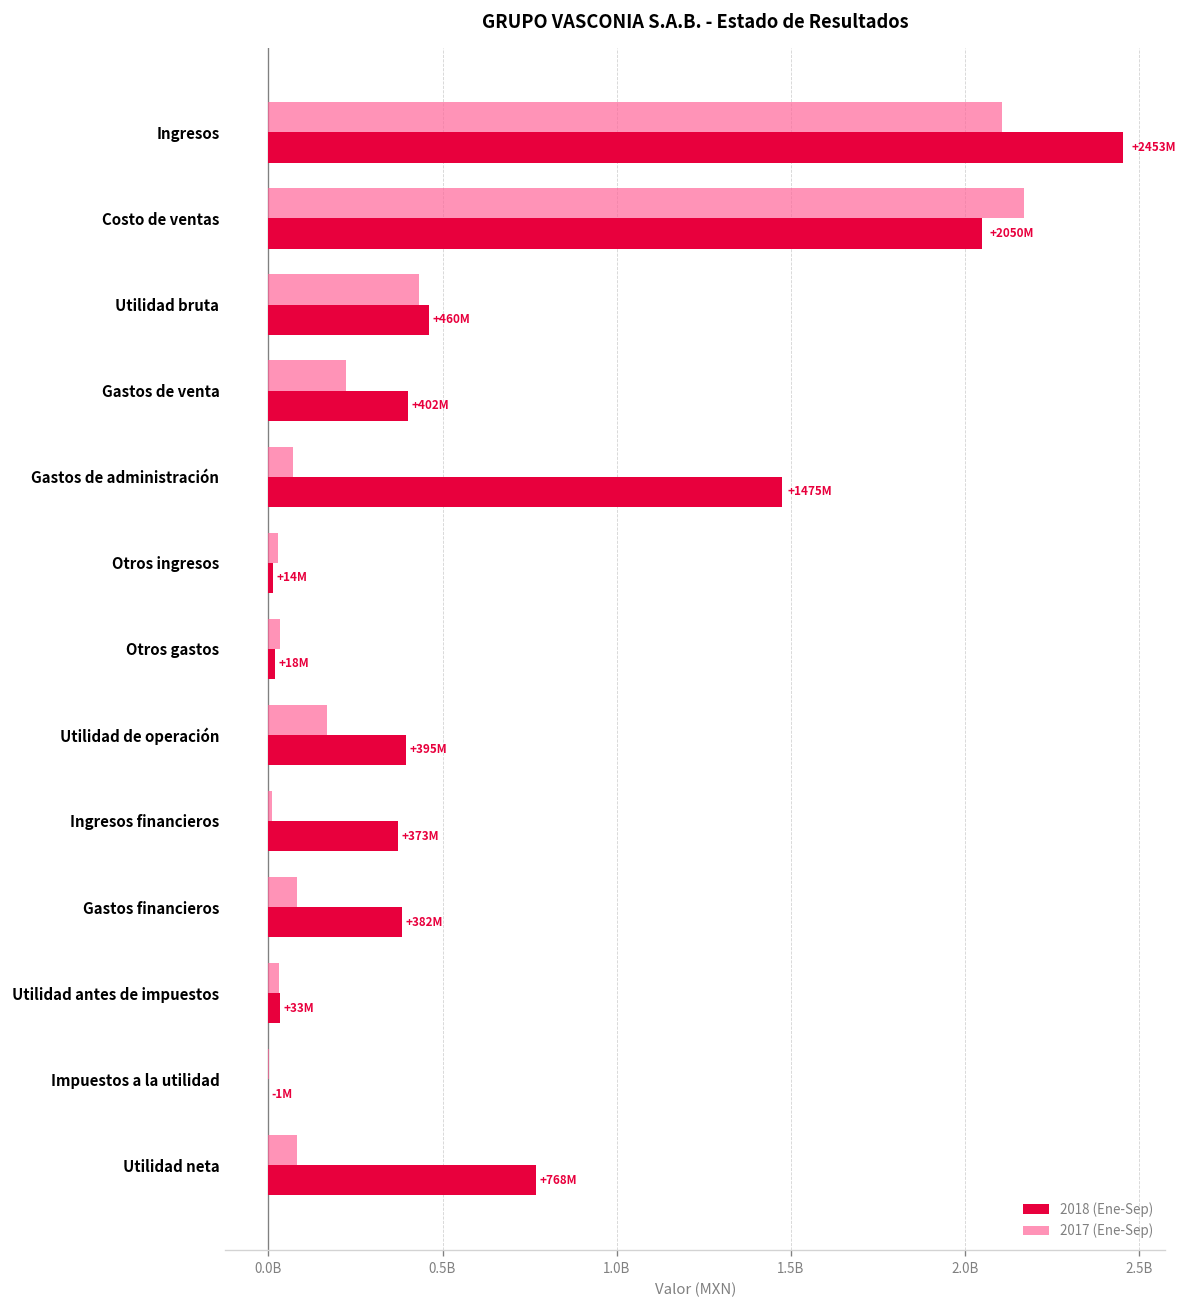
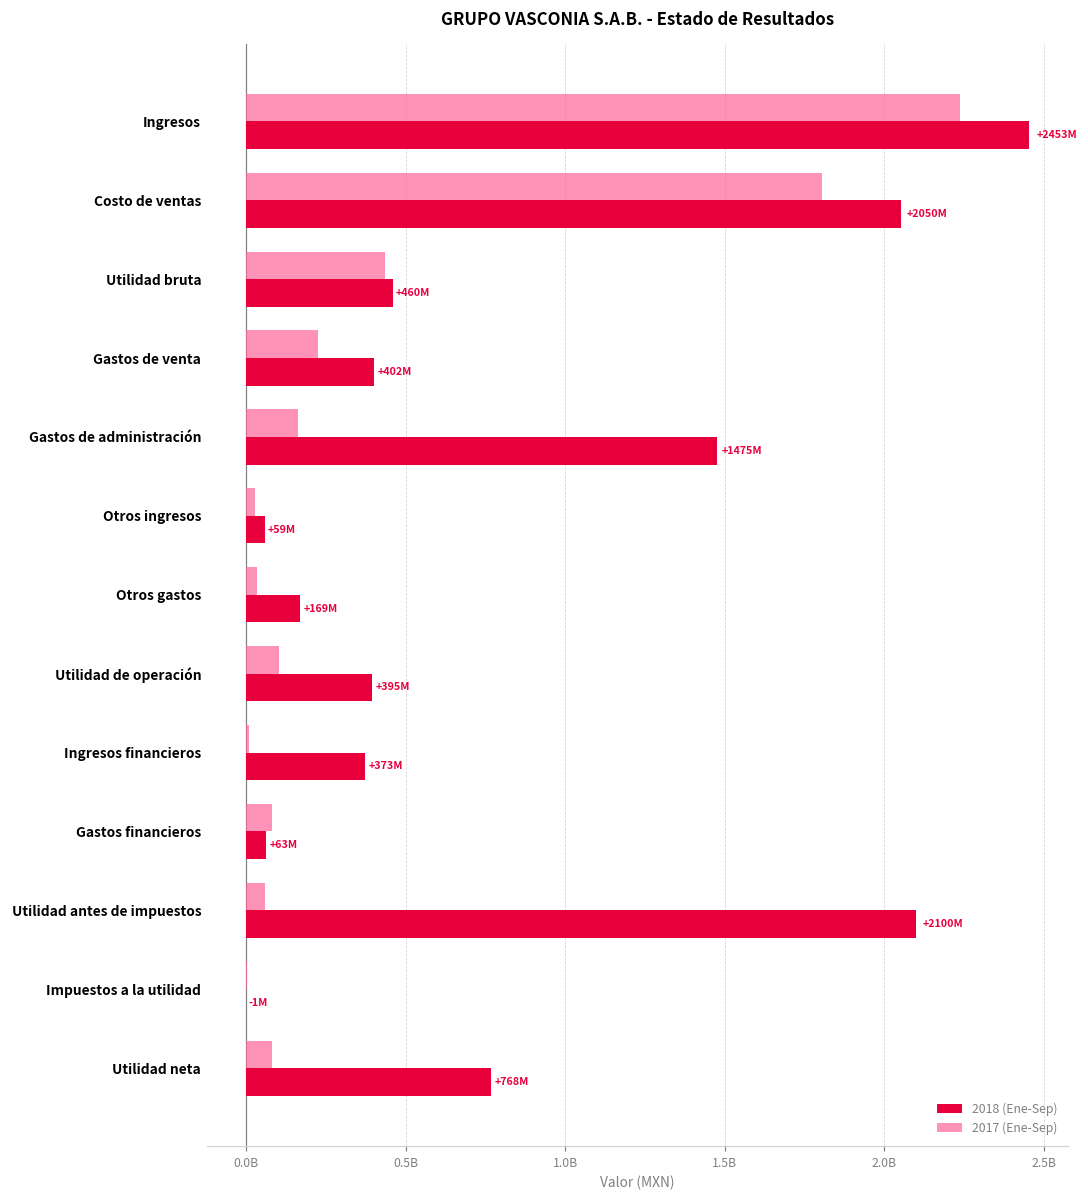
  {
    "2018 (Ene-Sep)": {
      "Ingresos": "+2453M",
      "Costo de ventas": "+2050M",
      "Utilidad bruta": "+460M",
      "Gastos de venta": "+402M",
      "Gastos de administración": "+1475M",
-     "Otros ingresos": "+14M",
-     "Otros gastos": "+18M",
+     "Otros ingresos": "+59M",
+     "Otros gastos": "+169M",
      "Utilidad de operación": "+395M",
      "Ingresos financieros": "+373M",
-     "Gastos financieros": "+382M",
-     "Utilidad antes de impuestos": "+33M",
+     "Gastos financieros": "+63M",
+     "Utilidad antes de impuestos": "+2100M",
      "Impuestos a la utilidad": "-1M",
      "Utilidad neta": "+768M"
    },
    "2017 (Ene-Sep)": {
-     "Ingresos": "2110000000",
-     "Costo de ventas": "2170000000",
+     "Ingresos": "2240000000",
+     "Costo de ventas": "1800000000",
      "Utilidad bruta": "430000000",
      "Gastos de venta": "220000000",
-     "Gastos de administración": "70000000",
+     "Gastos de administración": "160000000",
      "Otros ingresos": "30000000",
      "Otros gastos": "30000000",
-     "Utilidad de operación": "170000000",
+     "Utilidad de operación": "100000000",
      "Ingresos financieros": "10000000",
      "Gastos financieros": "80000000",
-     "Utilidad antes de impuestos": "30000000",
+     "Utilidad antes de impuestos": "60000000",
      "Utilidad neta": "80000000"
    }
  }
